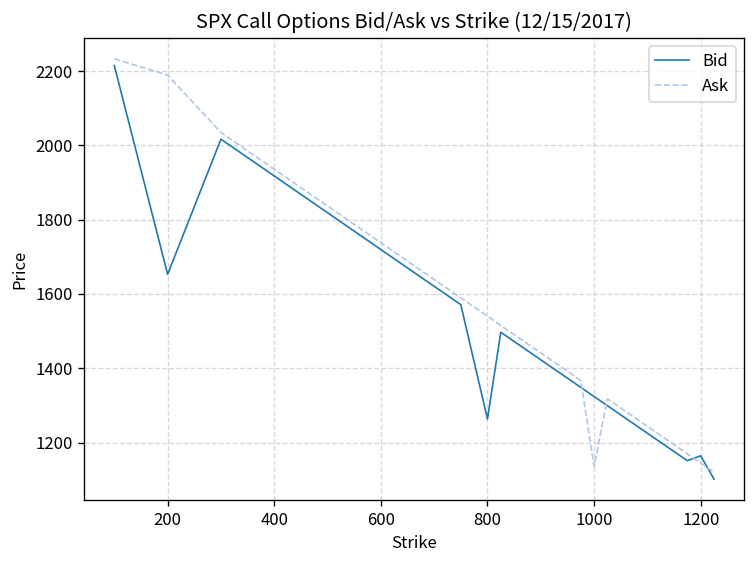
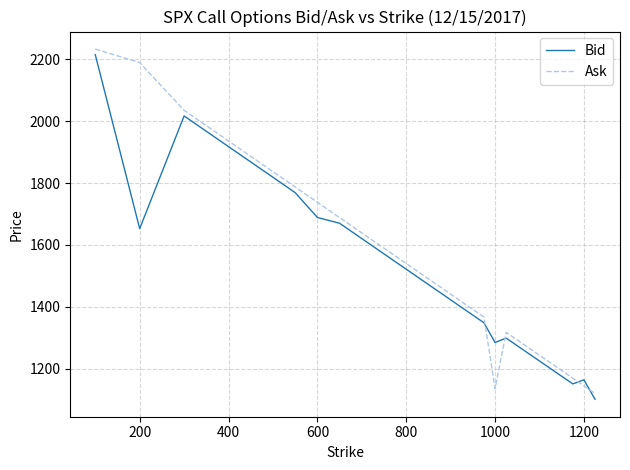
  {
    "Bid": {
      "200": 1650,
      "400": 1920,
-     "600": 1720,
-     "800": 1260,
-     "1000": 1320,
+     "600": 1690,
+     "800": 1520,
+     "1000": 1280,
      "1200": 1160
    },
    "Ask": {
      "200": 2190,
      "400": 1940,
      "600": 1740,
      "800": 1540,
      "1000": 1140,
      "1200": 1150
    }
  }
